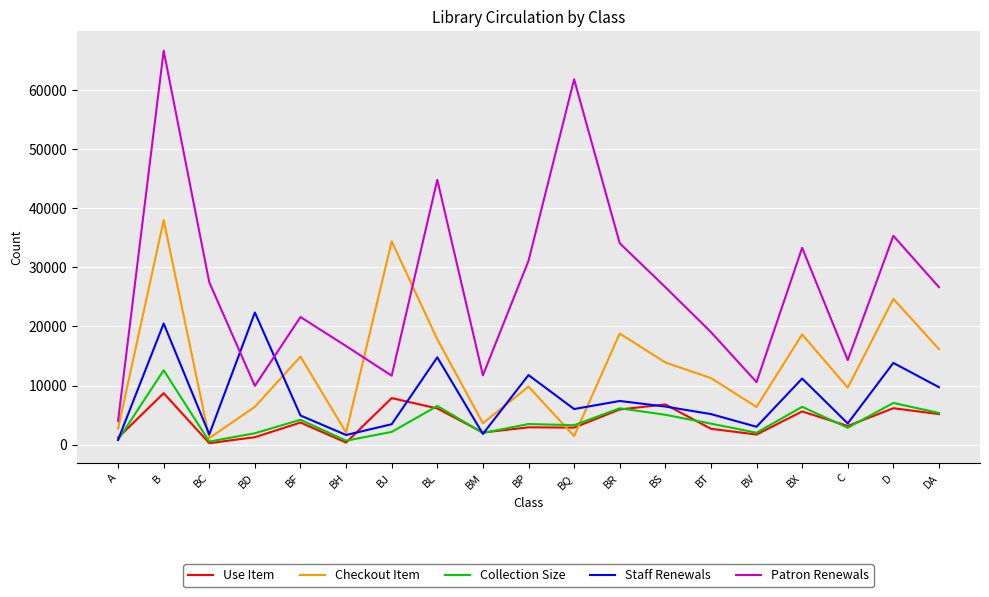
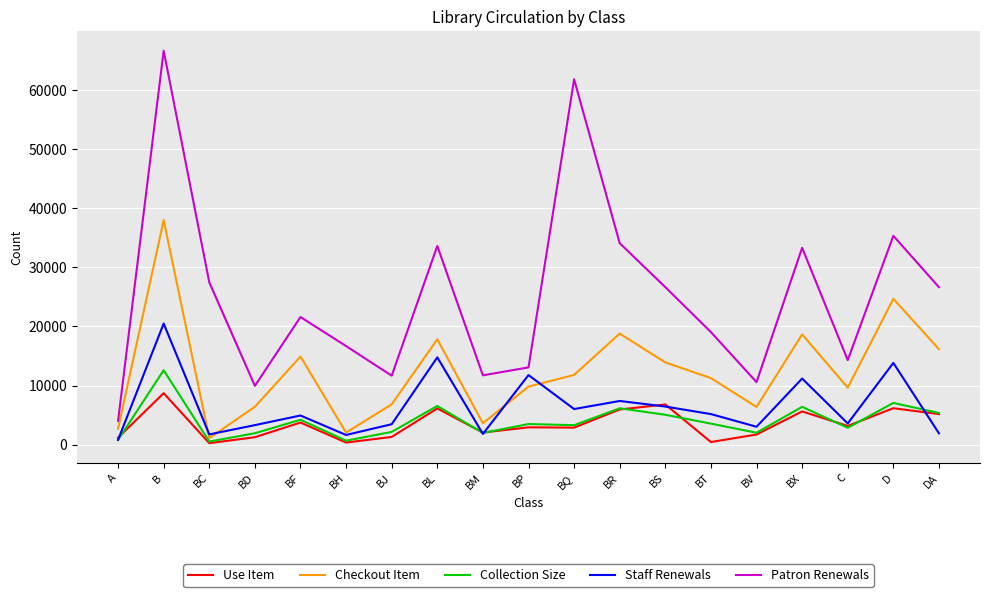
  {
    "Use Item": {
      "B": 9000,
      "BD": 1000,
      "BF": 4000,
-     "BJ": 8000,
+     "BJ": 1000,
      "BP": 3000,
-     "BT": 3000,
+     "BT": 0,
      "BX": 6000,
      "D": 6000
    },
    "Checkout Item": {
      "A": 3000,
      "B": 38000,
      "BC": 1000,
      "BD": 6000,
      "BF": 15000,
-     "BJ": 34000,
+     "BJ": 7000,
      "BL": 18000,
      "BM": 4000,
      "BP": 10000,
-     "BQ": 1000,
+     "BQ": 12000,
      "BR": 19000,
      "BS": 14000,
      "BT": 11000,
      "BV": 6000,
      "BX": 19000,
      "C": 10000,
      "D": 25000,
      "DA": 16000
    },
    "Collection Size": {
      "B": 13000,
      "BD": 2000,
      "BF": 4000,
      "BJ": 2000,
      "BP": 3000,
      "BS": 5000,
      "BT": 4000,
      "BX": 6000,
      "D": 7000
    },
    "Staff Renewals": {
      "B": 20000,
      "BC": 2000,
-     "BD": 22000,
+     "BD": 3000,
      "BF": 5000,
      "BJ": 3000,
      "BL": 15000,
      "BP": 12000,
      "BQ": 6000,
      "BR": 7000,
      "BT": 5000,
      "BV": 3000,
      "BX": 11000,
      "D": 14000,
-     "DA": 10000
+     "DA": 2000
    },
    "Patron Renewals": {
      "A": 4000,
      "B": 67000,
      "BC": 27000,
      "BD": 10000,
      "BF": 22000,
      "BH": 17000,
      "BJ": 12000,
-     "BL": 45000,
+     "BL": 34000,
      "BM": 12000,
-     "BP": 31000,
+     "BP": 13000,
      "BQ": 62000,
      "BR": 34000,
      "BS": 27000,
      "BT": 19000,
      "BV": 11000,
      "BX": 33000,
      "C": 14000,
      "D": 35000,
      "DA": 27000
    }
  }
